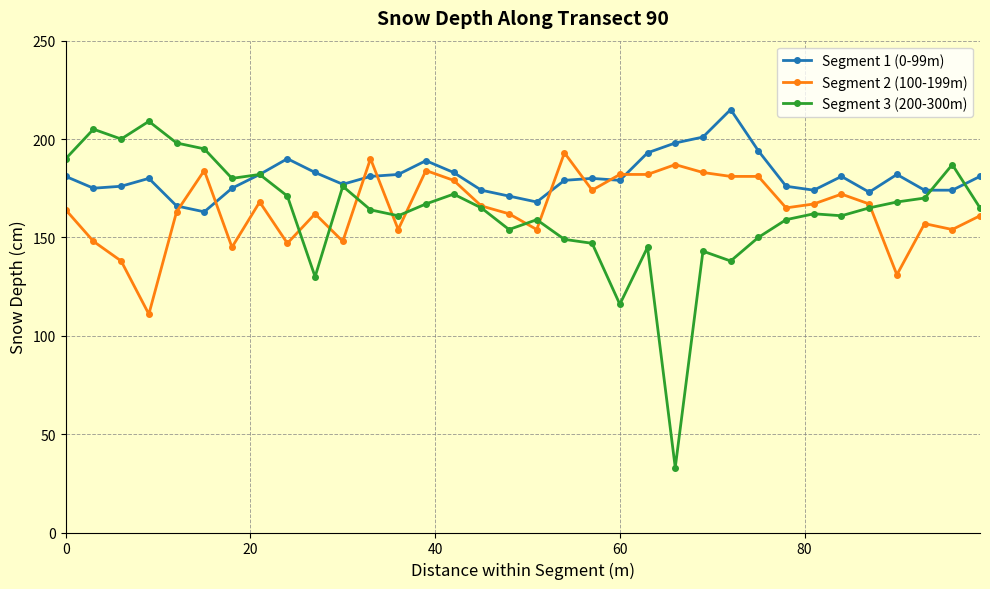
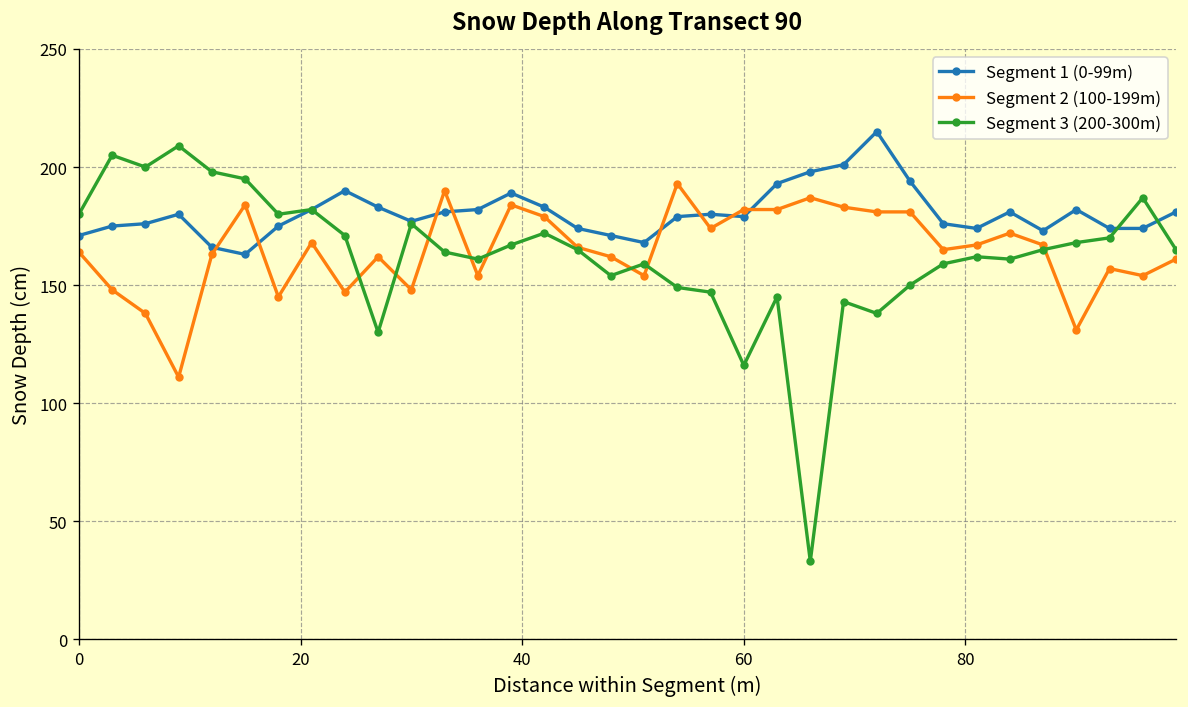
  {
    "Segment 1 (0-99m)": {
-     "0": 181,
+     "0": 171,
      "60": 179
    },
    "Segment 2 (100-199m)": {
      "0": 164,
      "60": 182
    },
    "Segment 3 (200-300m)": {
-     "0": 190,
+     "0": 180,
      "60": 116
    }
  }
